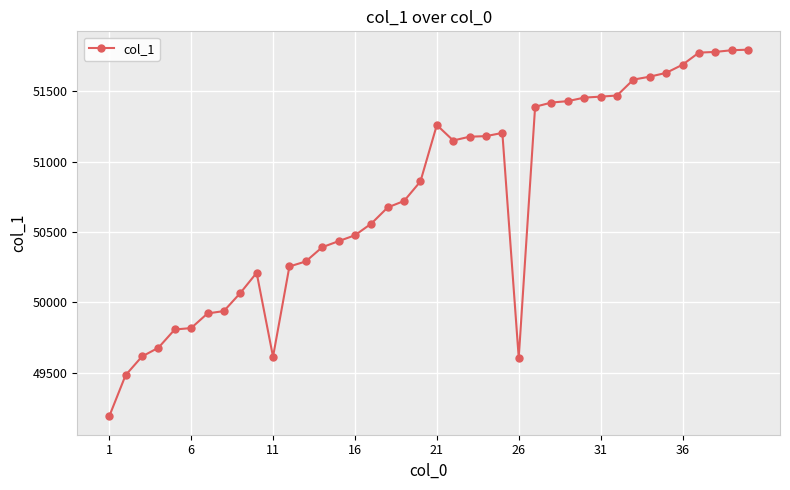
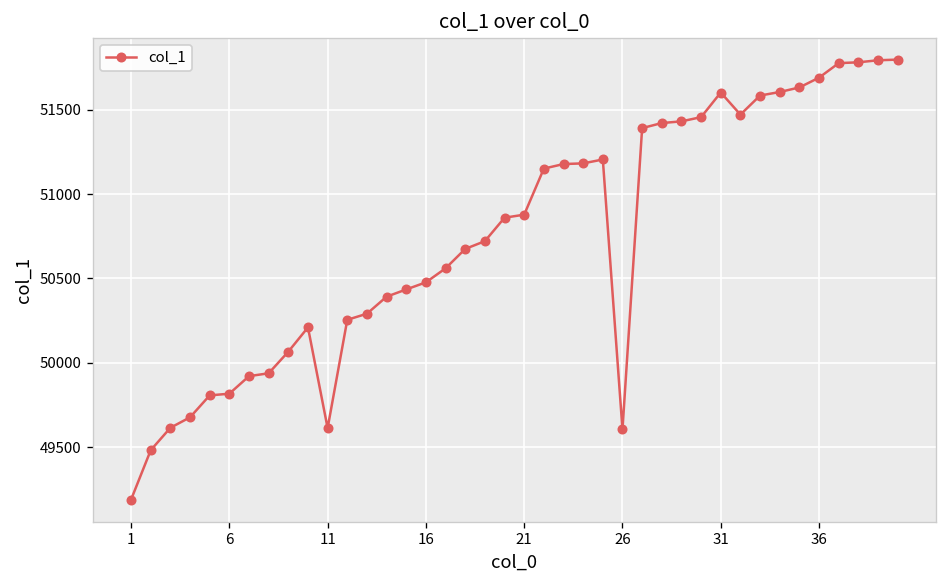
  {
    "1": 49190,
    "6": 49820,
    "11": 49610,
    "16": 50480,
-   "21": 51260,
+   "21": 50880,
    "26": 49610,
-   "31": 51460,
+   "31": 51600,
    "36": 51690
  }
